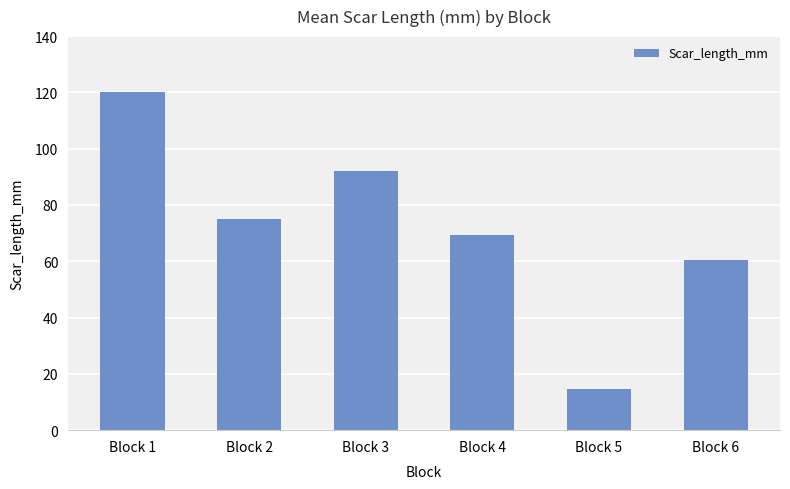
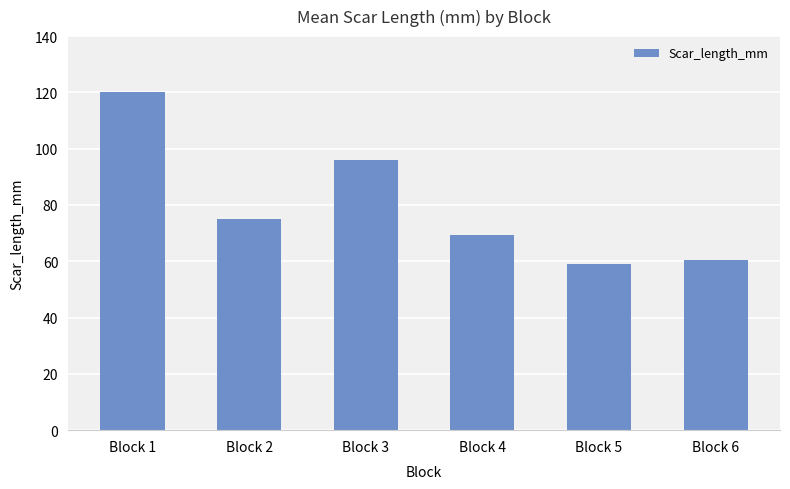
  {
    "Block 1": 120,
    "Block 2": 75,
-   "Block 3": 92,
+   "Block 3": 96,
    "Block 4": 69,
-   "Block 5": 14,
+   "Block 5": 59,
    "Block 6": 61
  }
